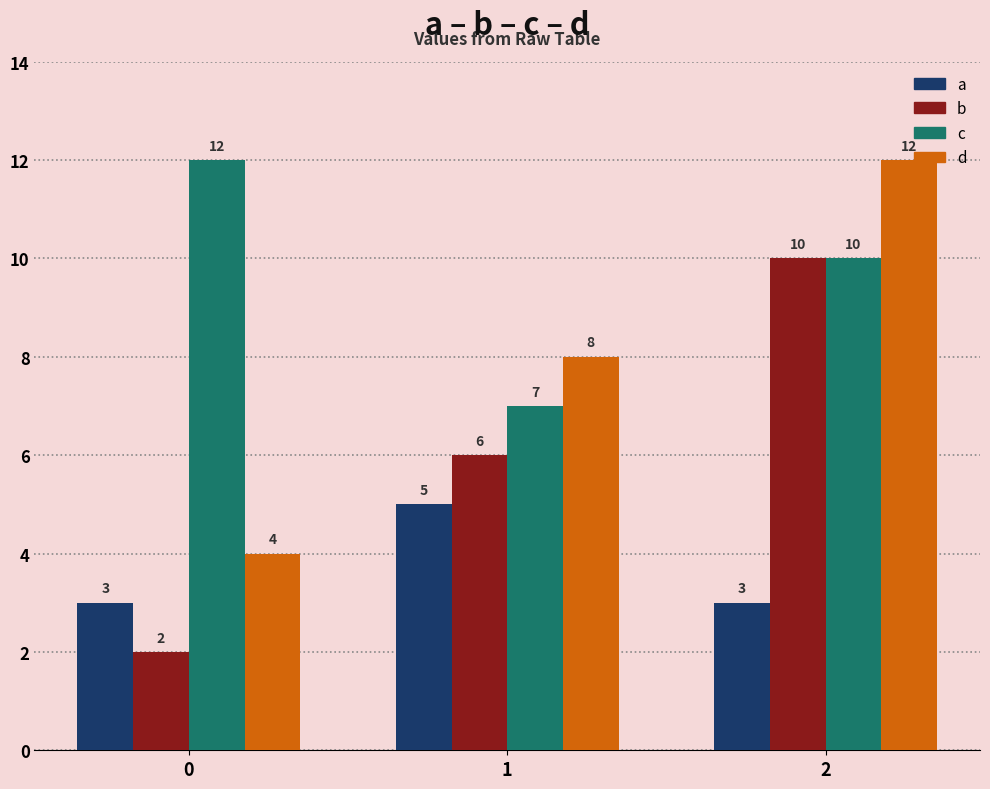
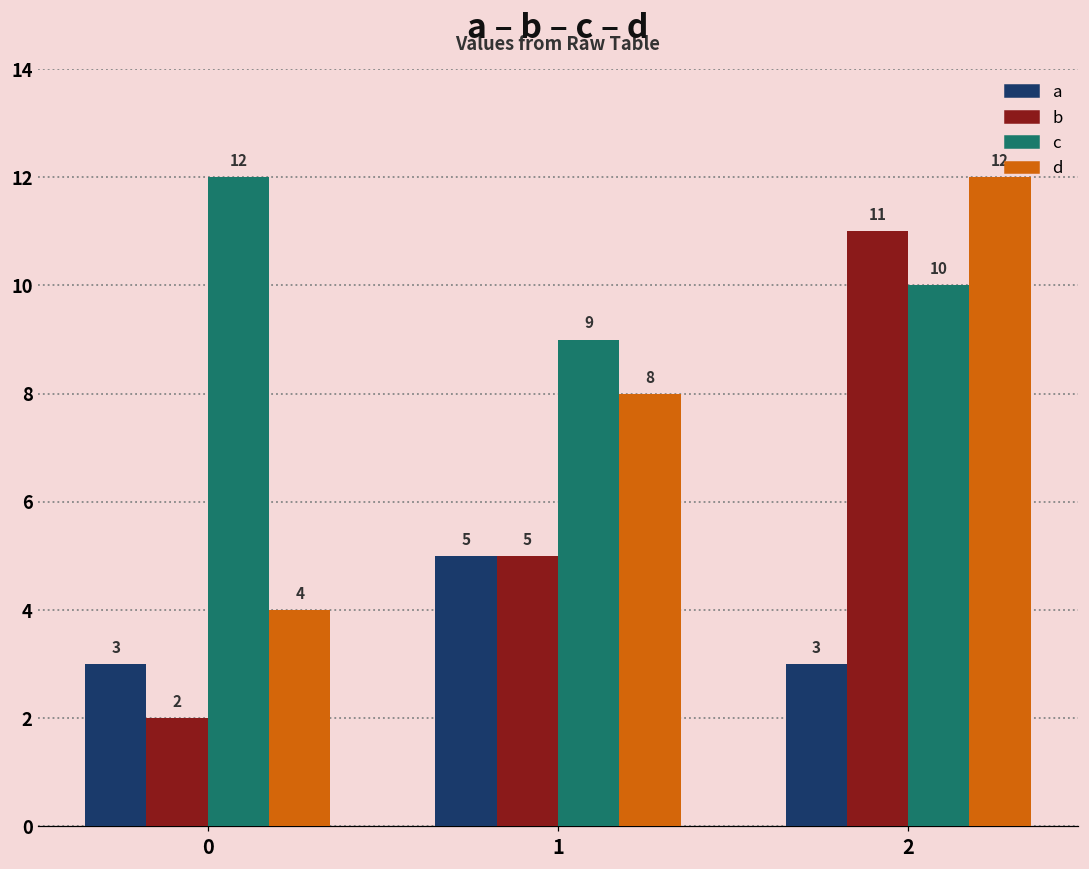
  {
    "a": {
      "0": 3,
      "1": 5,
      "2": 3
    },
    "b": {
      "0": 2,
-     "1": 6,
-     "2": 10
+     "1": 5,
+     "2": 11
    },
    "c": {
      "0": 12,
-     "1": 7,
+     "1": 9,
      "2": 10
    },
    "d": {
      "0": 4,
      "1": 8,
      "2": 12
    }
  }
